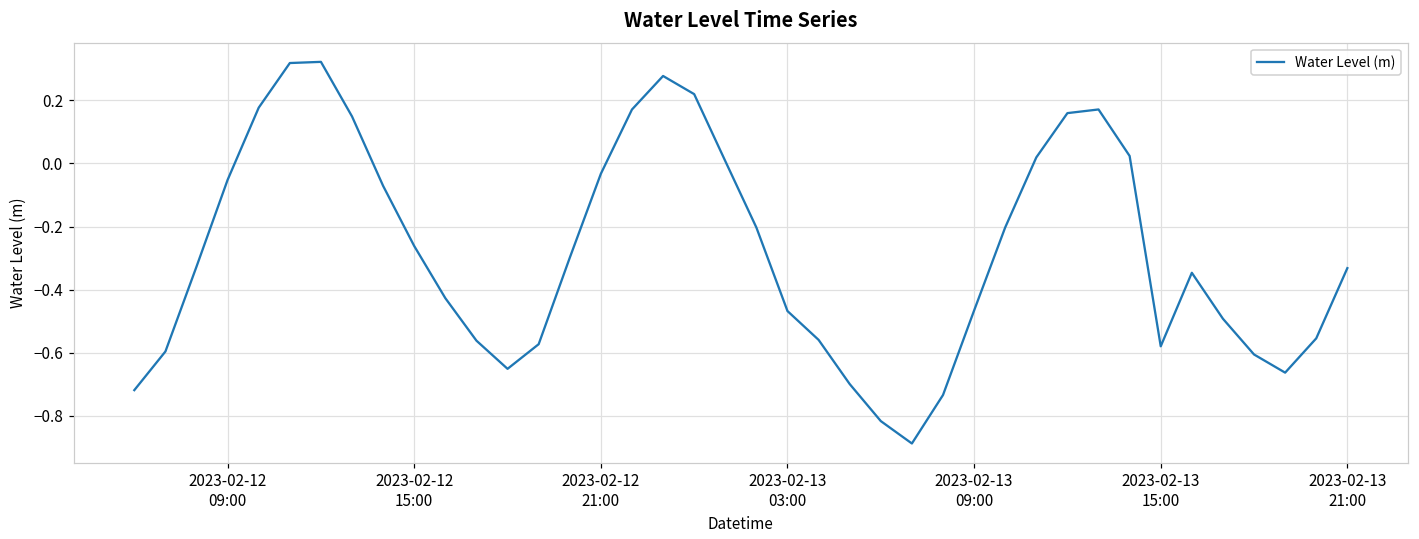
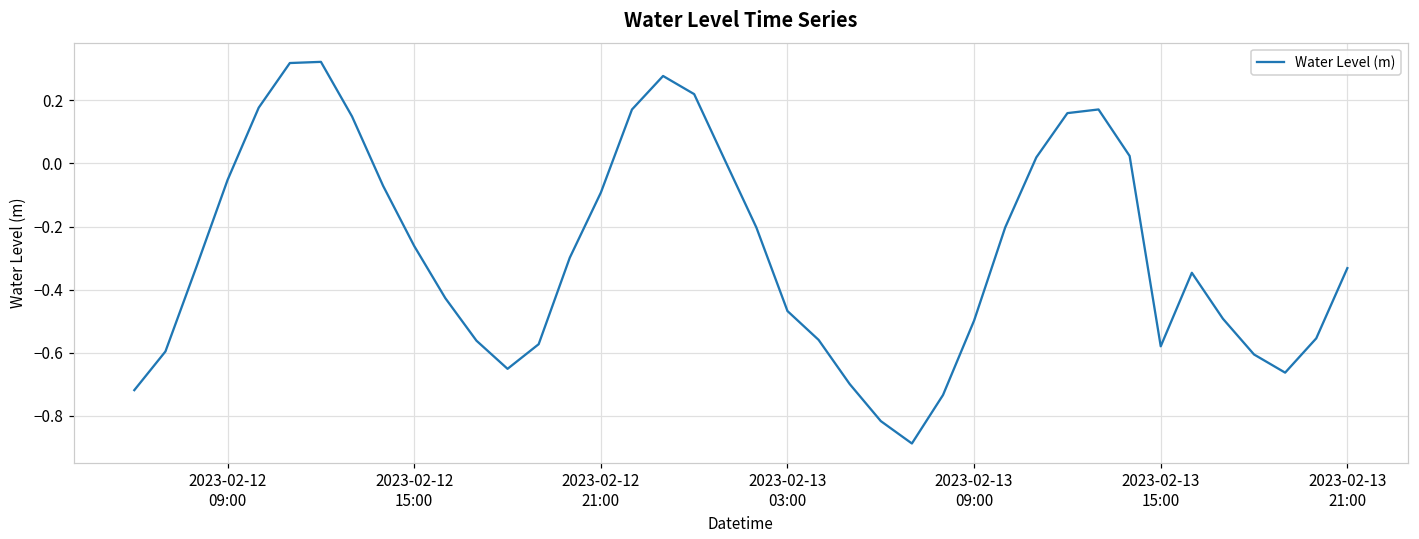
  {
    "2023-02-12 09:00": -0.05,
    "2023-02-12 15:00": -0.26,
-   "2023-02-12 21:00": -0.03,
+   "2023-02-12 21:00": -0.09,
    "2023-02-13 03:00": -0.47,
-   "2023-02-13 09:00": -0.47,
+   "2023-02-13 09:00": -0.50,
    "2023-02-13 15:00": -0.58,
    "2023-02-13 21:00": -0.33
  }
